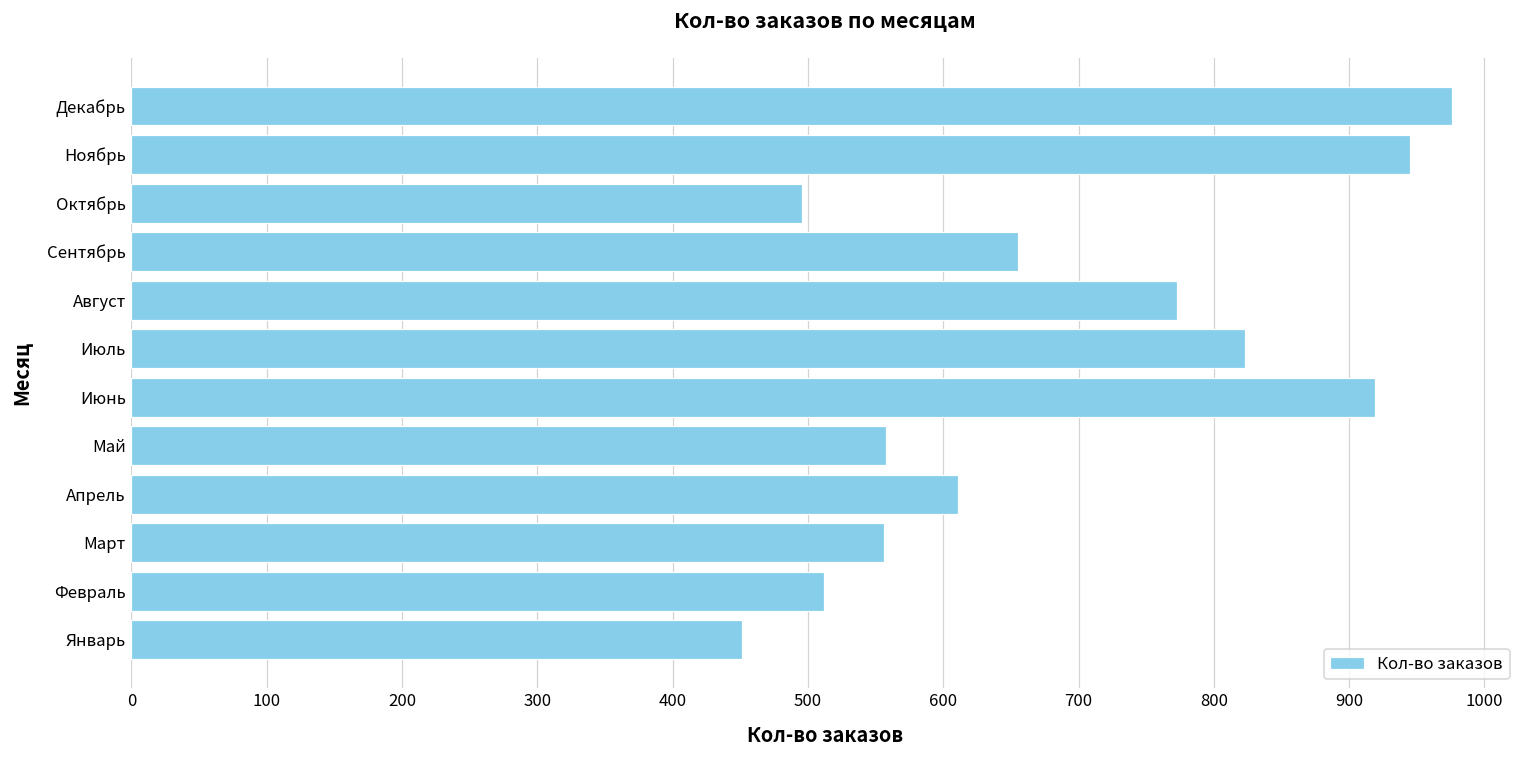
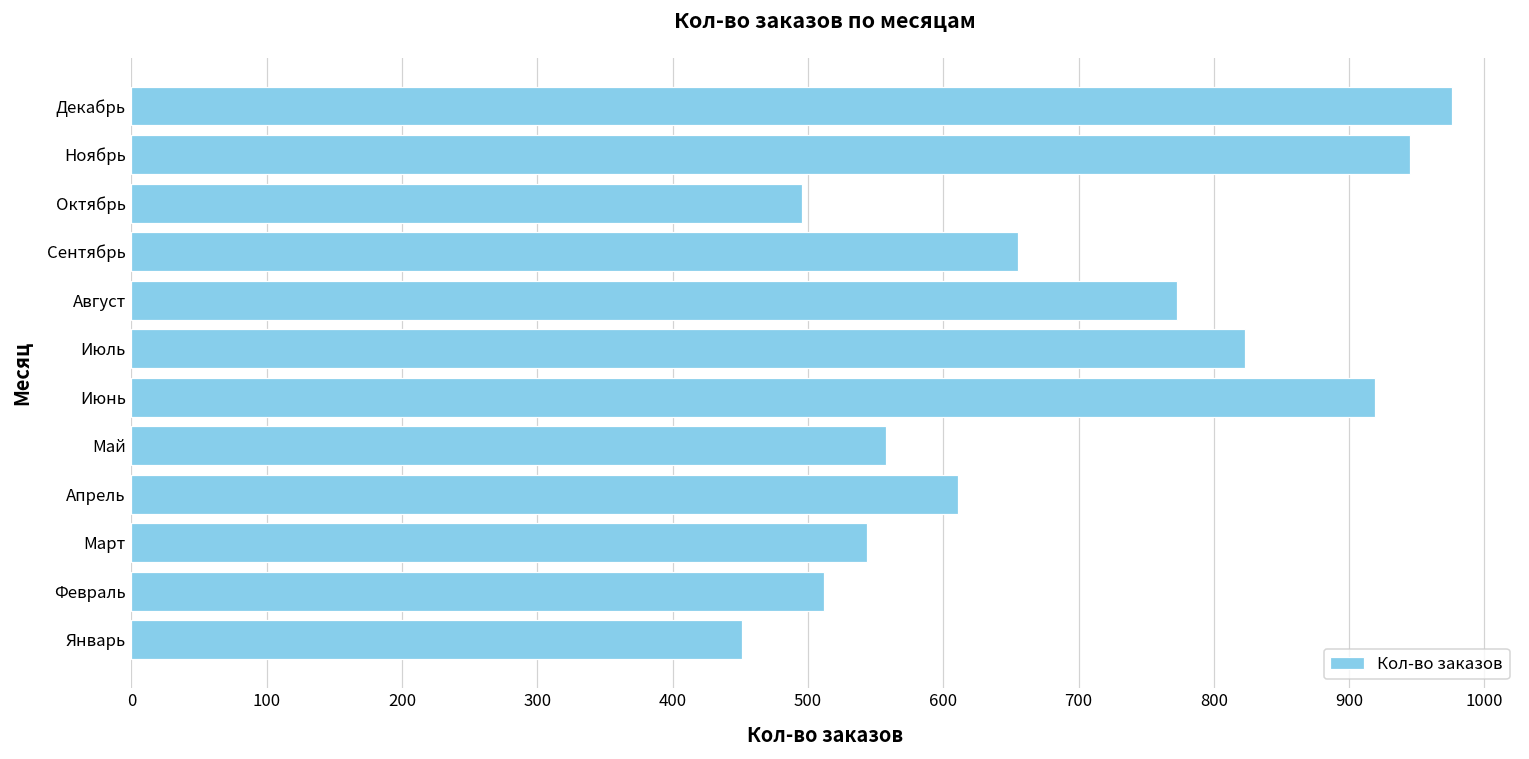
  {
    "Декабрь": 976,
    "Ноябрь": 945,
    "Октябрь": 496,
    "Сентябрь": 655,
    "Август": 773,
    "Июль": 823,
    "Июнь": 919,
    "Май": 558,
    "Апрель": 611,
-   "Март": 556,
+   "Март": 544,
    "Февраль": 512,
    "Январь": 451
  }
